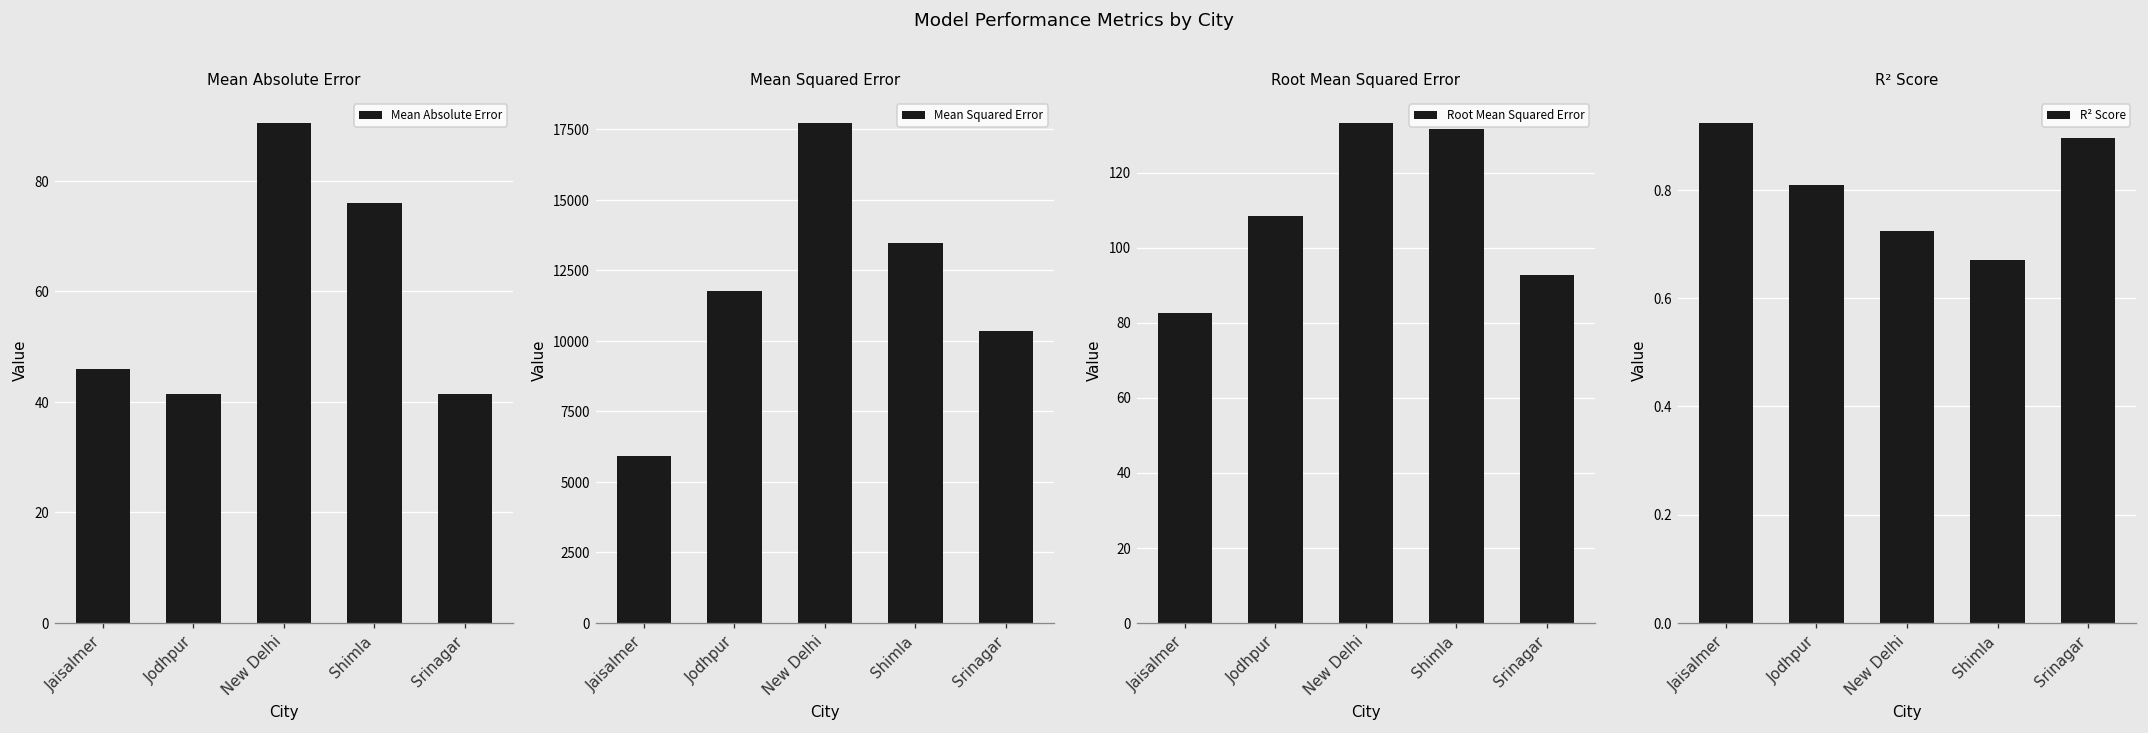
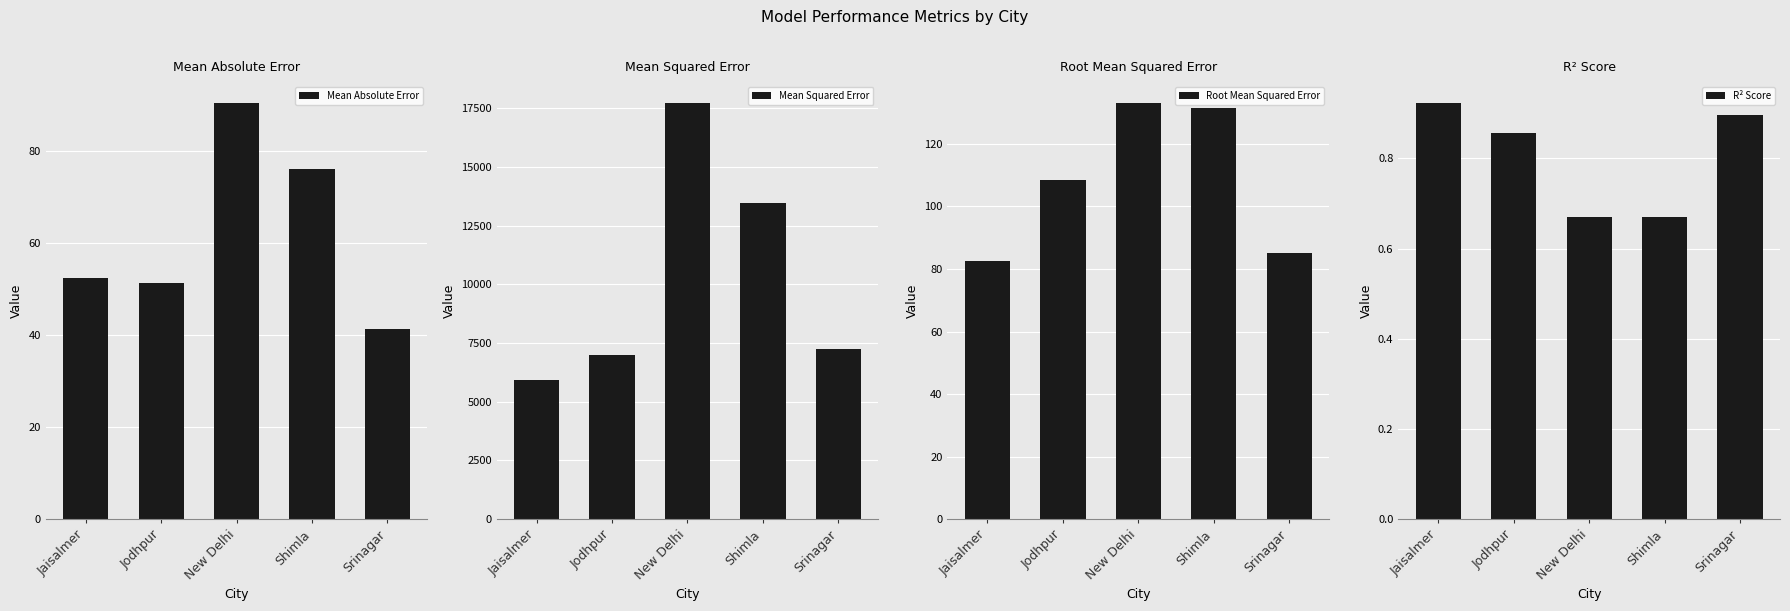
  {
    "Mean Absolute Error": {
-     "Jaisalmer": 46,
-     "Jodhpur": 41,
+     "Jaisalmer": 52,
+     "Jodhpur": 51,
      "New Delhi": 90,
      "Shimla": 76,
      "Srinagar": 41
    },
    "Mean Squared Error": {
      "Jaisalmer": 5900,
-     "Jodhpur": 11800,
+     "Jodhpur": 7000,
      "New Delhi": 17700,
      "Shimla": 13500,
-     "Srinagar": 10300
+     "Srinagar": 7300
    },
    "Root Mean Squared Error": {
      "Jaisalmer": 83,
      "Jodhpur": 109,
      "New Delhi": 133,
      "Shimla": 132,
-     "Srinagar": 93
+     "Srinagar": 85
    },
    "R² Score": {
      "Jaisalmer": 0.92,
-     "Jodhpur": 0.81,
-     "New Delhi": 0.72,
+     "Jodhpur": 0.86,
+     "New Delhi": 0.67,
      "Shimla": 0.67,
      "Srinagar": 0.90
    }
  }
